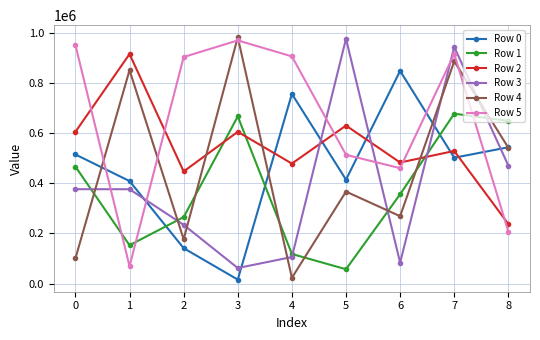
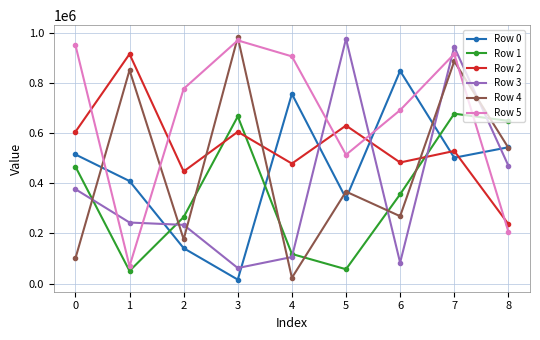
  {
    "Row 0": {
      "0": 510000,
      "1": 410000,
      "2": 140000,
      "3": 20000,
      "4": 760000,
-     "5": 410000,
+     "5": 340000,
      "6": 850000,
      "7": 500000
    },
    "Row 1": {
      "0": 470000,
-     "1": 150000,
+     "1": 50000,
      "2": 270000,
      "3": 670000,
      "4": 120000,
      "5": 60000,
      "6": 360000,
      "7": 680000
    },
    "Row 2": {
      "0": 600000,
      "1": 910000,
      "2": 450000,
      "3": 600000,
      "4": 480000,
      "5": 630000,
      "6": 480000,
      "7": 530000,
      "8": 240000
    },
    "Row 3": {
      "0": 380000,
-     "1": 380000,
+     "1": 240000,
      "2": 230000,
      "3": 60000,
      "4": 110000,
      "5": 980000,
      "6": 80000,
      "7": 940000,
      "8": 470000
    },
    "Row 4": {
      "0": 100000,
      "1": 850000,
      "2": 180000,
      "3": 980000,
      "4": 20000,
      "5": 370000,
      "6": 270000,
      "7": 890000
    },
    "Row 5": {
      "0": 950000,
      "1": 70000,
-     "2": 900000,
+     "2": 780000,
      "3": 970000,
      "4": 910000,
      "5": 510000,
-     "6": 460000,
+     "6": 690000,
      "7": 910000,
      "8": 210000
    }
  }
